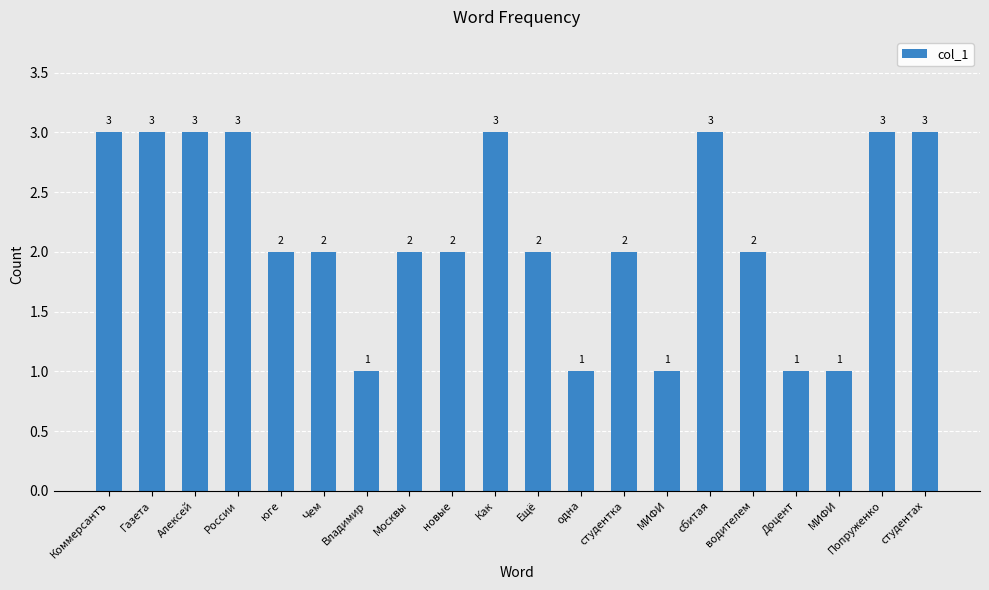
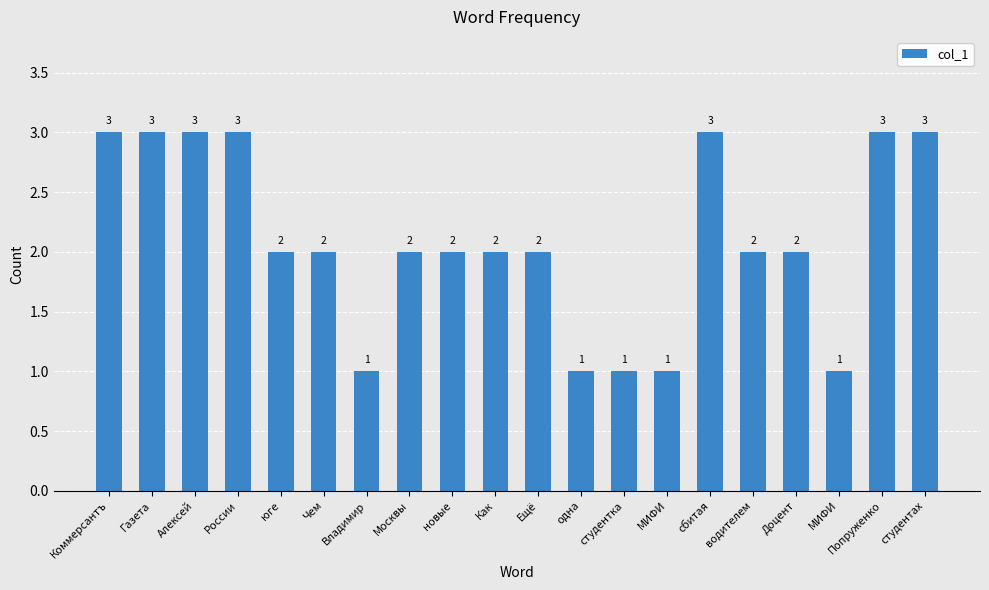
  {
    "Коммерсантъ": 3,
    "Газета": 3,
    "Алексей": 3,
    "России": 3,
    "юге": 2,
    "Чем": 2,
    "Владимир": 1,
    "Москвы": 2,
    "новые": 2,
-   "Как": 3,
+   "Как": 2,
    "Ещё": 2,
    "одна": 1,
-   "студентка": 2,
+   "студентка": 1,
    "сбитая": 3,
    "водителем": 2,
-   "Доцент": 1,
+   "Доцент": 2,
    "Попруженко": 3,
    "студентах": 3
  }
